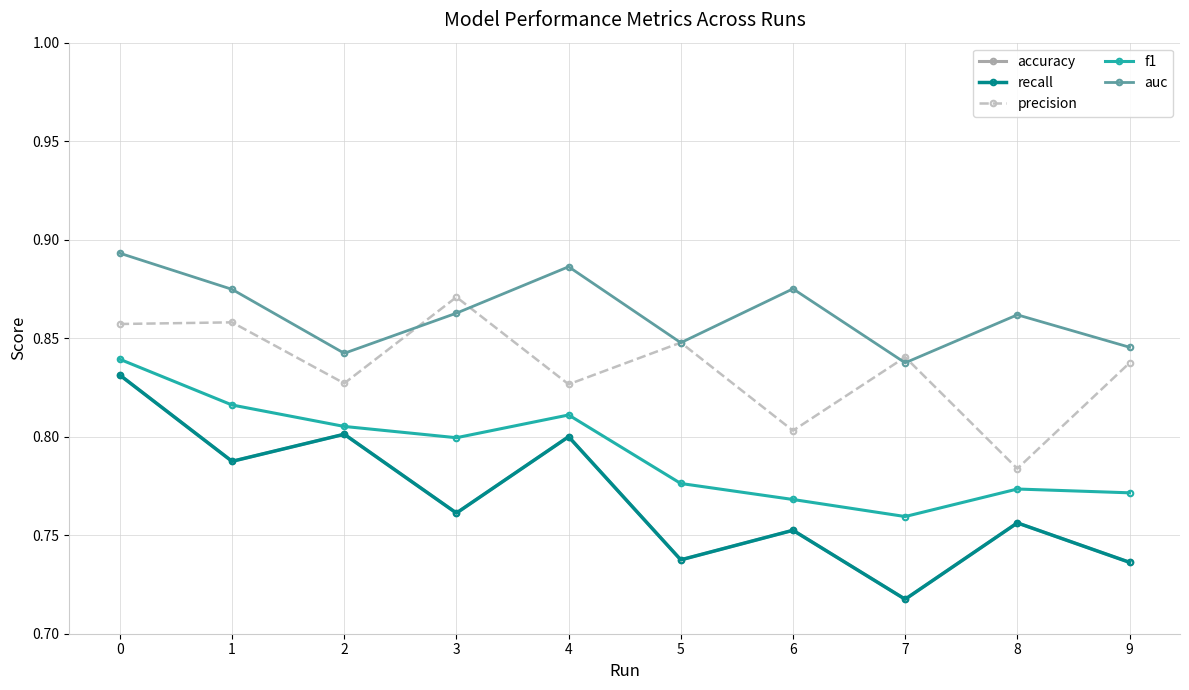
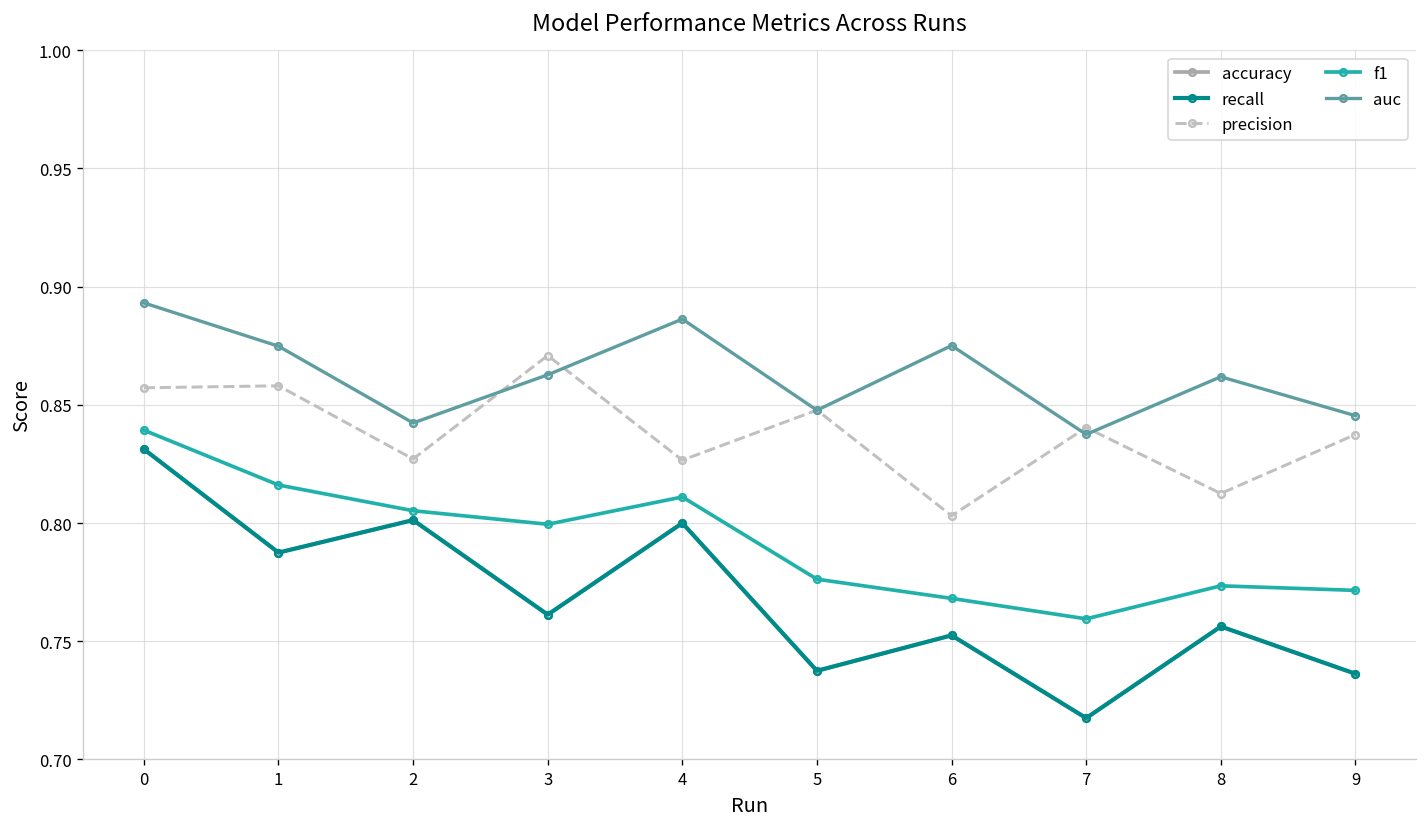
  {
    "precision": {
      "0": 0.857,
      "1": 0.858,
      "2": 0.827,
      "3": 0.871,
      "4": 0.827,
      "6": 0.803,
      "7": 0.840,
-     "8": 0.784,
+     "8": 0.812,
      "9": 0.837
    },
    "auc": {
      "0": 0.893,
      "1": 0.875,
      "2": 0.842,
      "3": 0.863,
      "4": 0.886,
      "6": 0.875,
      "7": 0.838,
      "8": 0.862,
      "9": 0.845
    }
  }
